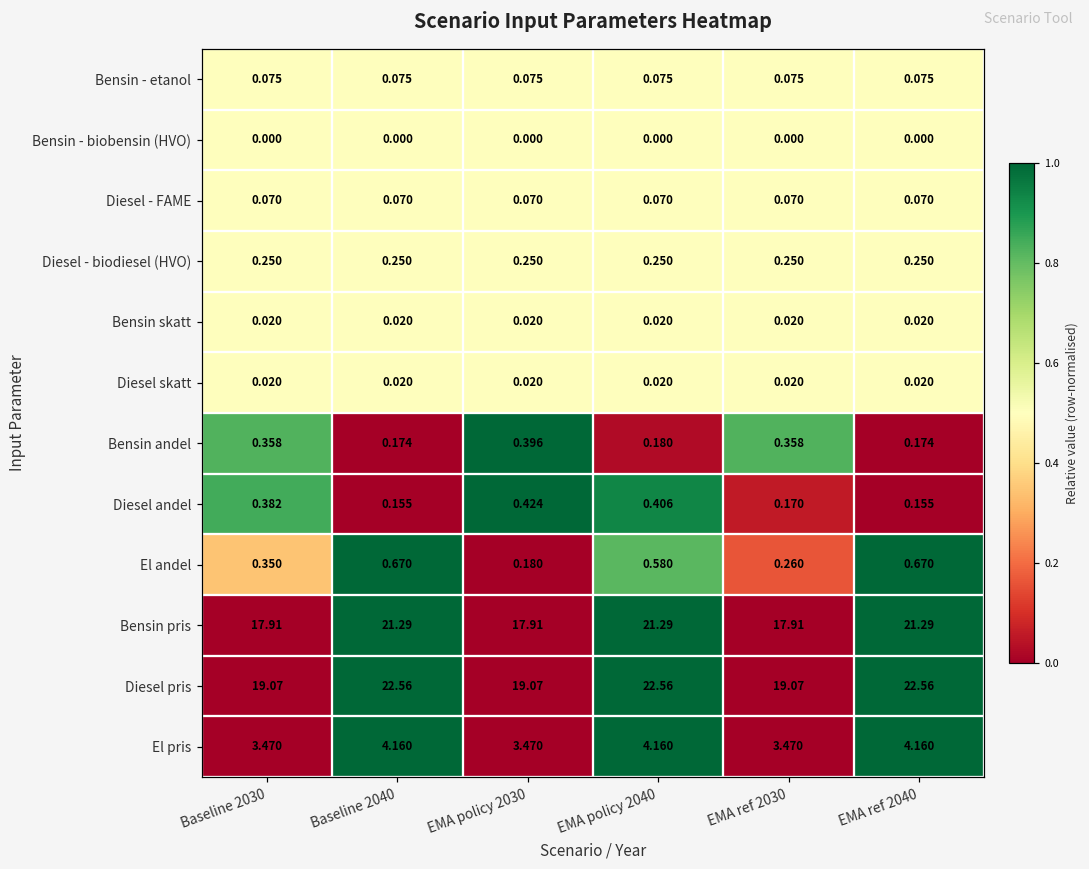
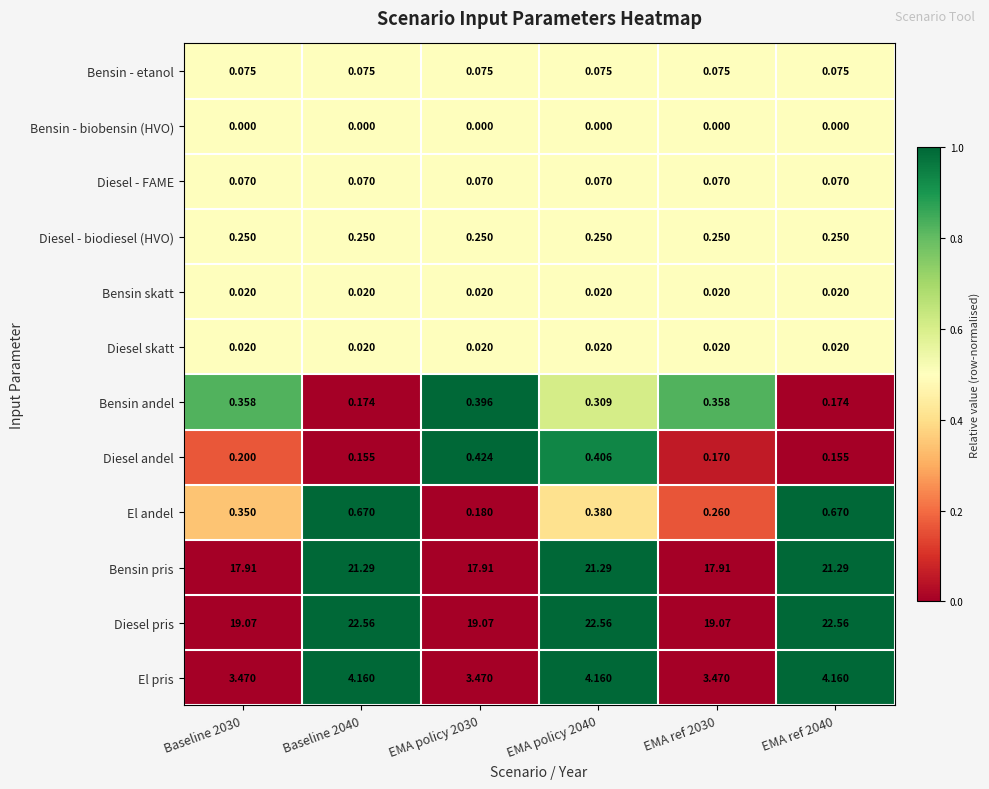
  {
    "Bensin - etanol": {
      "Baseline 2030": 0.075,
      "Baseline 2040": 0.075,
      "EMA policy 2030": 0.075,
      "EMA policy 2040": 0.075,
      "EMA ref 2030": 0.075,
      "EMA ref 2040": 0.075
    },
    "Bensin - biobensin (HVO)": {
      "Baseline 2030": 0.000,
      "Baseline 2040": 0.000,
      "EMA policy 2030": 0.000,
      "EMA policy 2040": 0.000,
      "EMA ref 2030": 0.000,
      "EMA ref 2040": 0.000
    },
    "Diesel - FAME": {
      "Baseline 2030": 0.070,
      "Baseline 2040": 0.070,
      "EMA policy 2030": 0.070,
      "EMA policy 2040": 0.070,
      "EMA ref 2030": 0.070,
      "EMA ref 2040": 0.070
    },
    "Diesel - biodiesel (HVO)": {
      "Baseline 2030": 0.250,
      "Baseline 2040": 0.250,
      "EMA policy 2030": 0.250,
      "EMA policy 2040": 0.250,
      "EMA ref 2030": 0.250,
      "EMA ref 2040": 0.250
    },
    "Bensin skatt": {
      "Baseline 2030": 0.020,
      "Baseline 2040": 0.020,
      "EMA policy 2030": 0.020,
      "EMA policy 2040": 0.020,
      "EMA ref 2030": 0.020,
      "EMA ref 2040": 0.020
    },
    "Diesel skatt": {
      "Baseline 2030": 0.020,
      "Baseline 2040": 0.020,
      "EMA policy 2030": 0.020,
      "EMA policy 2040": 0.020,
      "EMA ref 2030": 0.020,
      "EMA ref 2040": 0.020
    },
    "Bensin andel": {
      "Baseline 2030": 0.358,
      "Baseline 2040": 0.174,
      "EMA policy 2030": 0.396,
-     "EMA policy 2040": 0.180,
+     "EMA policy 2040": 0.309,
      "EMA ref 2030": 0.358,
      "EMA ref 2040": 0.174
    },
    "Diesel andel": {
-     "Baseline 2030": 0.382,
+     "Baseline 2030": 0.200,
      "Baseline 2040": 0.155,
      "EMA policy 2030": 0.424,
      "EMA policy 2040": 0.406,
      "EMA ref 2030": 0.170,
      "EMA ref 2040": 0.155
    },
    "El andel": {
      "Baseline 2030": 0.350,
      "Baseline 2040": 0.670,
      "EMA policy 2030": 0.180,
-     "EMA policy 2040": 0.580,
+     "EMA policy 2040": 0.380,
      "EMA ref 2030": 0.260,
      "EMA ref 2040": 0.670
    },
    "Bensin pris": {
      "Baseline 2030": 17.91,
      "Baseline 2040": 21.29,
      "EMA policy 2030": 17.91,
      "EMA policy 2040": 21.29,
      "EMA ref 2030": 17.91,
      "EMA ref 2040": 21.29
    },
    "Diesel pris": {
      "Baseline 2030": 19.07,
      "Baseline 2040": 22.56,
      "EMA policy 2030": 19.07,
      "EMA policy 2040": 22.56,
      "EMA ref 2030": 19.07,
      "EMA ref 2040": 22.56
    },
    "El pris": {
      "Baseline 2030": 3.470,
      "Baseline 2040": 4.160,
      "EMA policy 2030": 3.470,
      "EMA policy 2040": 4.160,
      "EMA ref 2030": 3.470,
      "EMA ref 2040": 4.160
    }
  }
